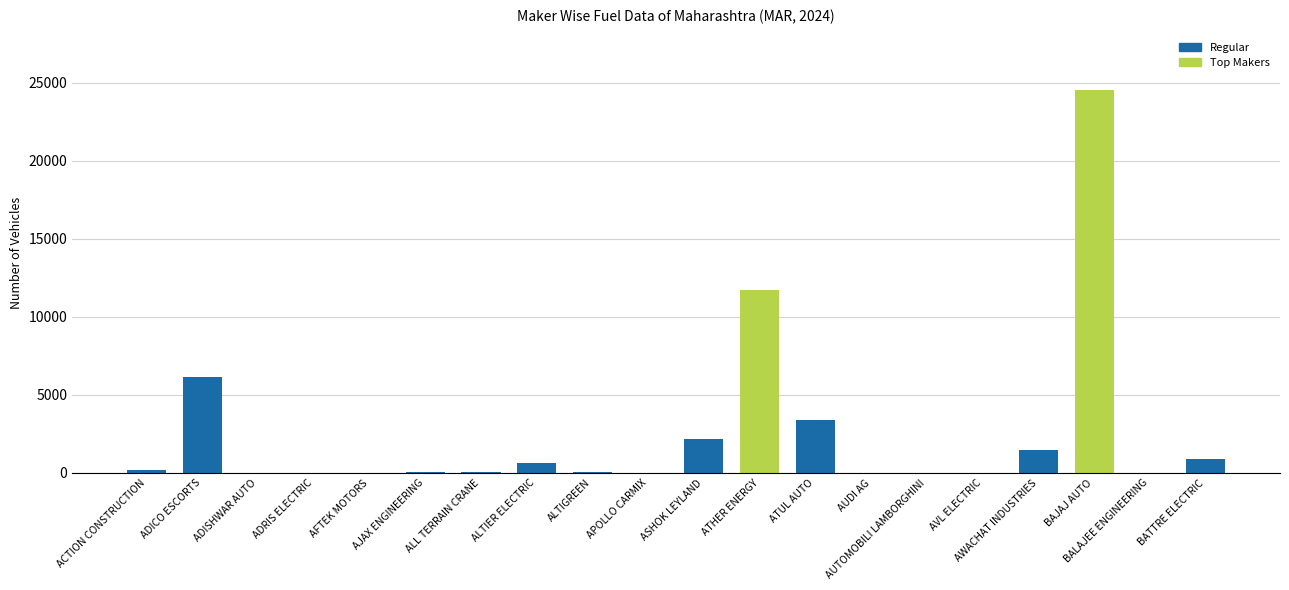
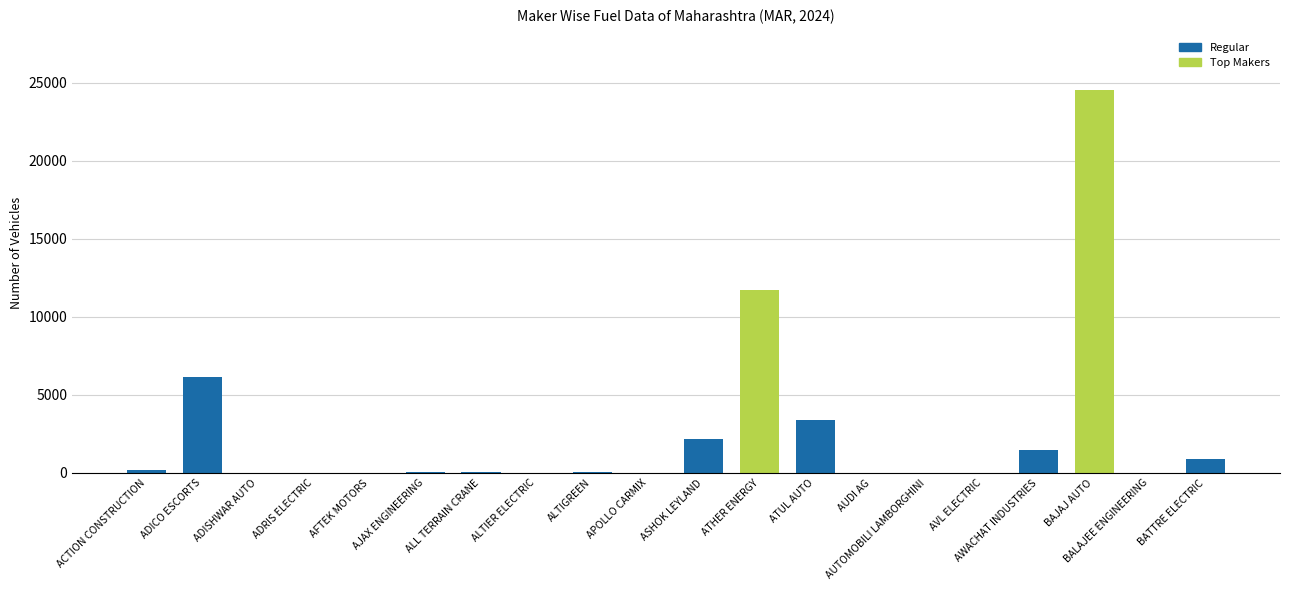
  {
    "ADICO ESCORTS": 6200,
-   "ALTIER ELECTRIC": 700,
+   "ALTIER ELECTRIC": 0,
    "ASHOK LEYLAND": 2200,
    "ATHER ENERGY": 11700,
    "ATUL AUTO": 3400,
    "AWACHAT INDUSTRIES": 1400,
    "BAJAJ AUTO": 24500,
    "BATTRE ELECTRIC": 900
  }
